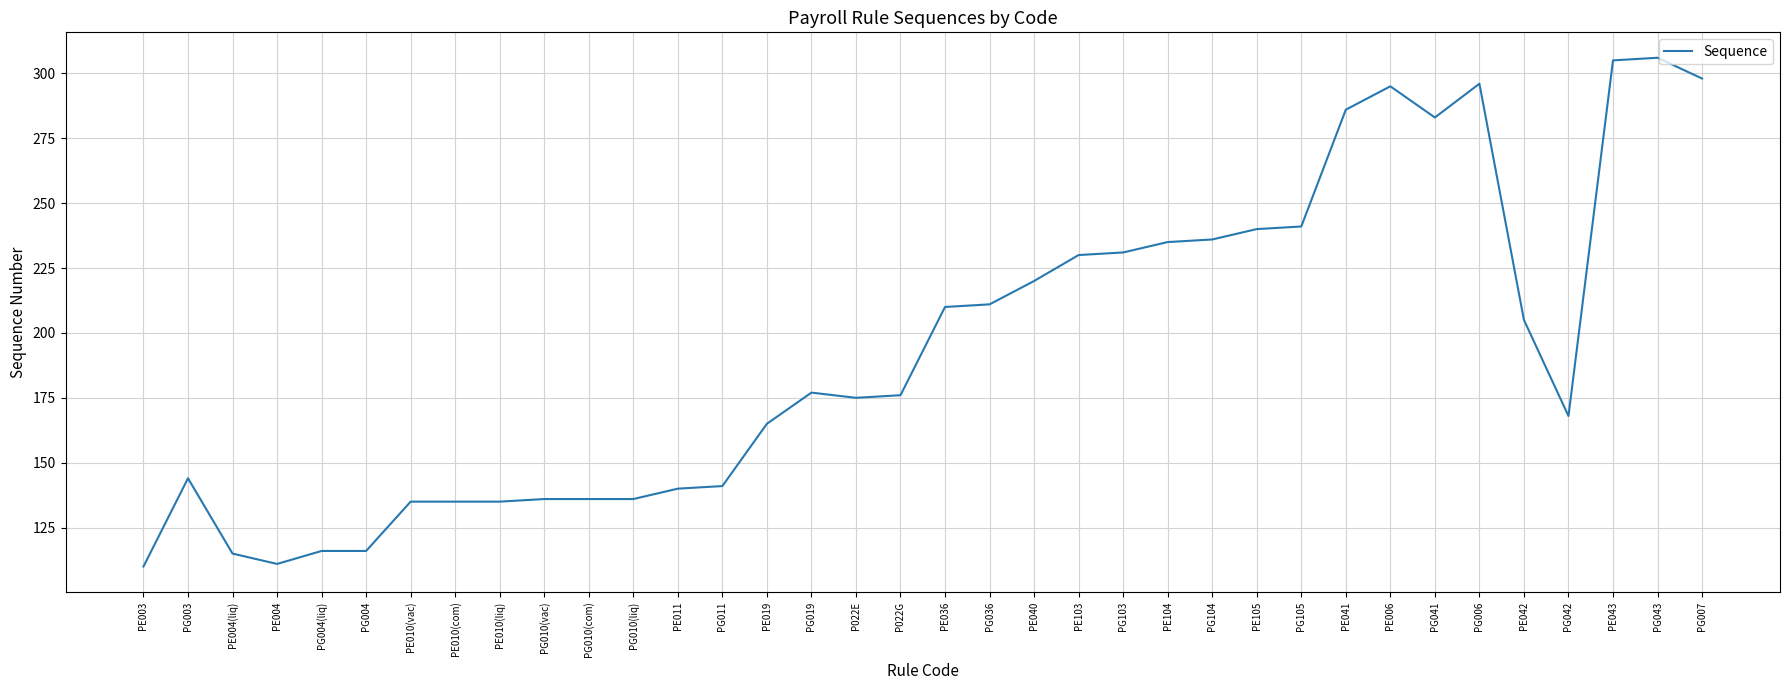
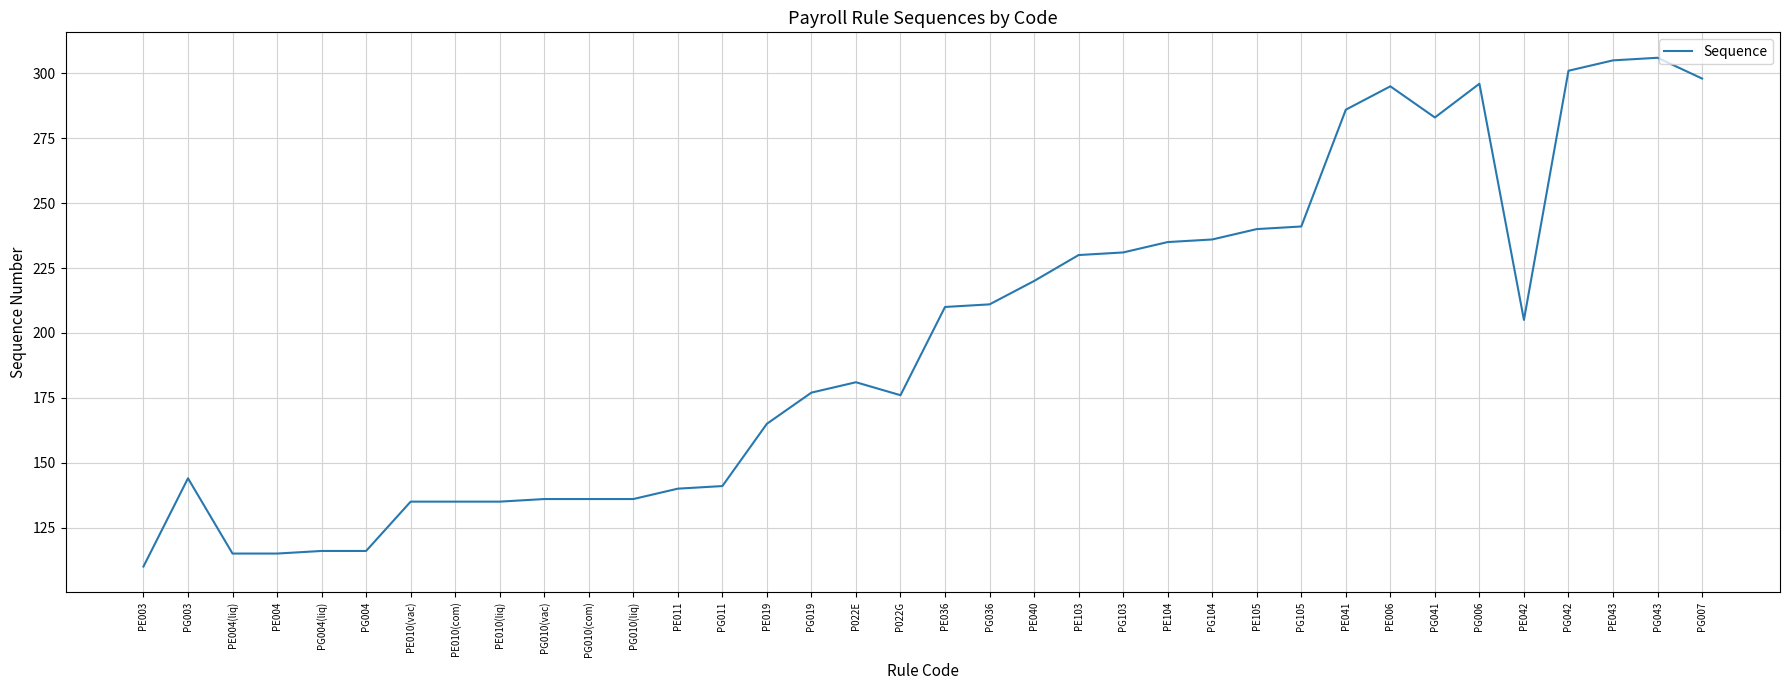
  {
    "PE003": 110,
    "PG003": 144,
    "PE004(liq)": 115,
-   "PE004": 111,
+   "PE004": 115,
    "PG004(liq)": 116,
    "PG004": 116,
    "PE010(vac)": 135,
    "PE010(com)": 135,
    "PE010(liq)": 135,
    "PG010(vac)": 136,
    "PG010(com)": 136,
    "PG010(liq)": 136,
    "PE011": 140,
    "PG011": 141,
    "PE019": 165,
    "PG019": 177,
-   "P022E": 175,
+   "P022E": 181,
    "P022G": 176,
    "PE036": 210,
    "PG036": 211,
    "PE040": 220,
    "PE103": 230,
    "PG103": 231,
    "PE104": 235,
    "PG104": 236,
    "PE105": 240,
    "PG105": 241,
    "PE041": 286,
    "PE006": 295,
    "PG041": 283,
    "PG006": 296,
    "PE042": 205,
-   "PG042": 168,
+   "PG042": 301,
    "PE043": 305,
    "PG043": 306,
    "PG007": 298
  }
